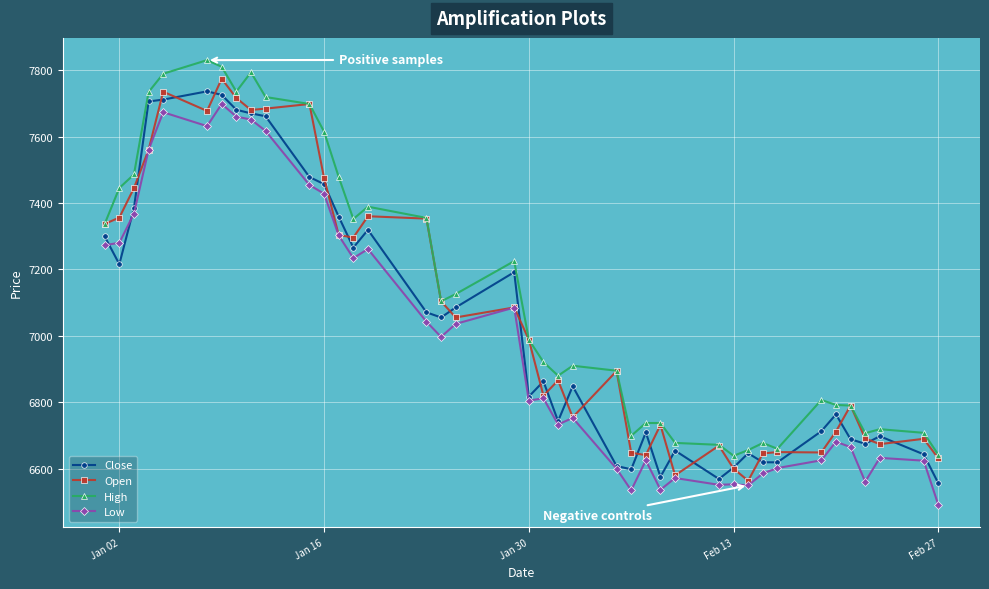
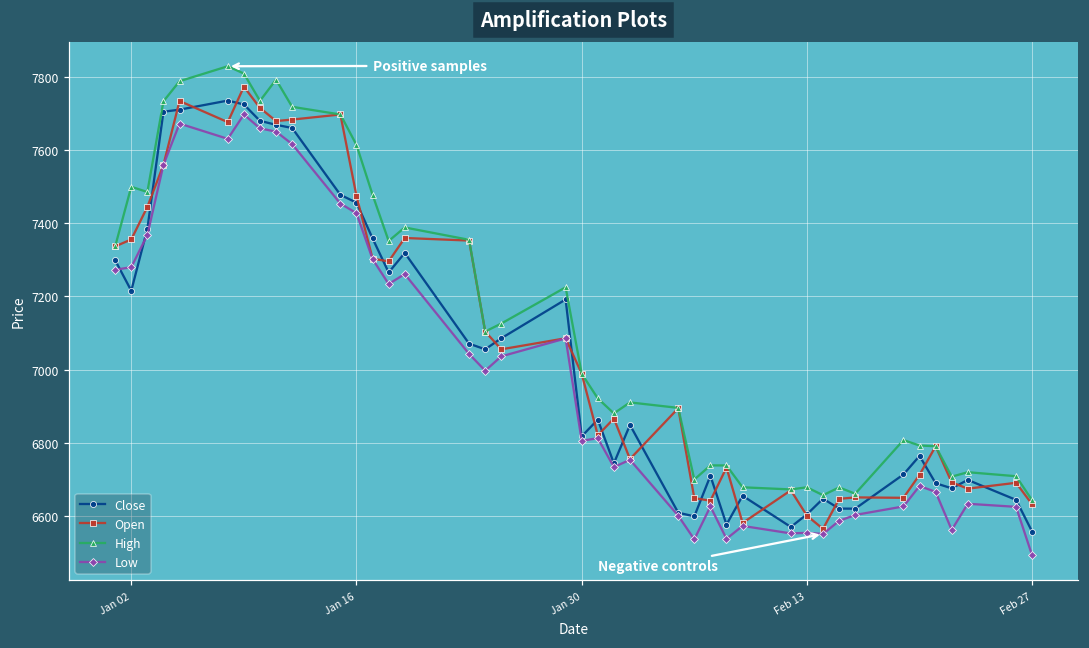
  {
    "Close": {
      "Jan 02": 7220,
      "Jan 16": 7460,
      "Jan 30": 6820,
      "Feb 27": 6560
    },
    "Open": {
      "Jan 02": 7360,
      "Jan 16": 7480,
      "Feb 27": 6630
    },
    "High": {
-     "Jan 02": 7450,
+     "Jan 02": 7500,
      "Jan 16": 7610,
-     "Feb 13": 6640,
+     "Feb 13": 6680,
      "Feb 27": 6640
    },
    "Low": {
      "Jan 02": 7280,
      "Jan 16": 7430,
      "Jan 30": 6810,
      "Feb 13": 6550,
      "Feb 27": 6490
    }
  }
